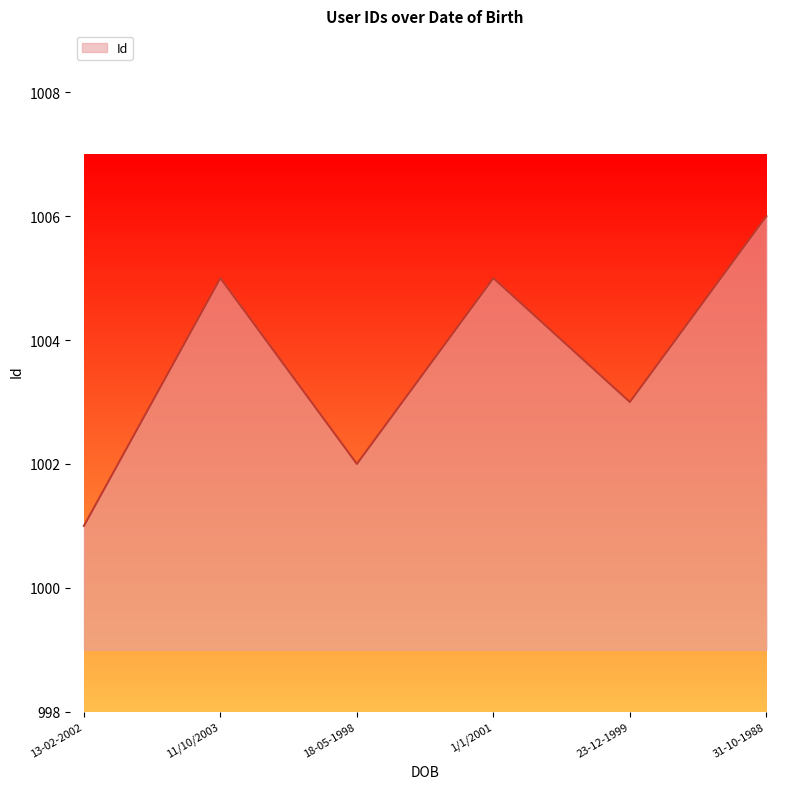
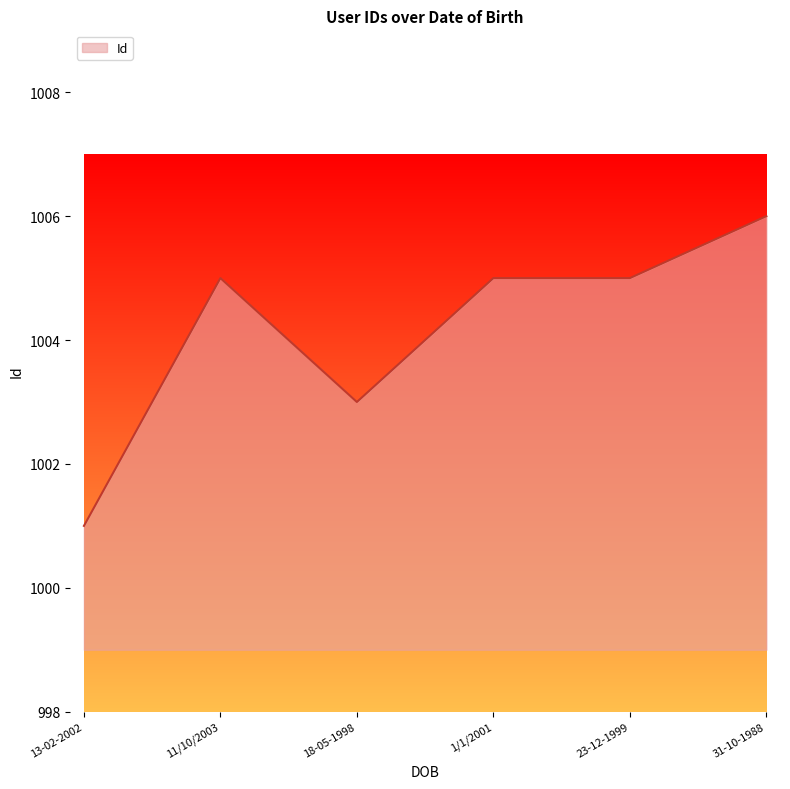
  {
    "13-02-2002": 1001,
    "11/10/2003": 1005,
-   "18-05-1998": 1002,
+   "18-05-1998": 1003,
    "1/1/2001": 1005,
-   "23-12-1999": 1003,
+   "23-12-1999": 1005,
    "31-10-1988": 1006
  }
